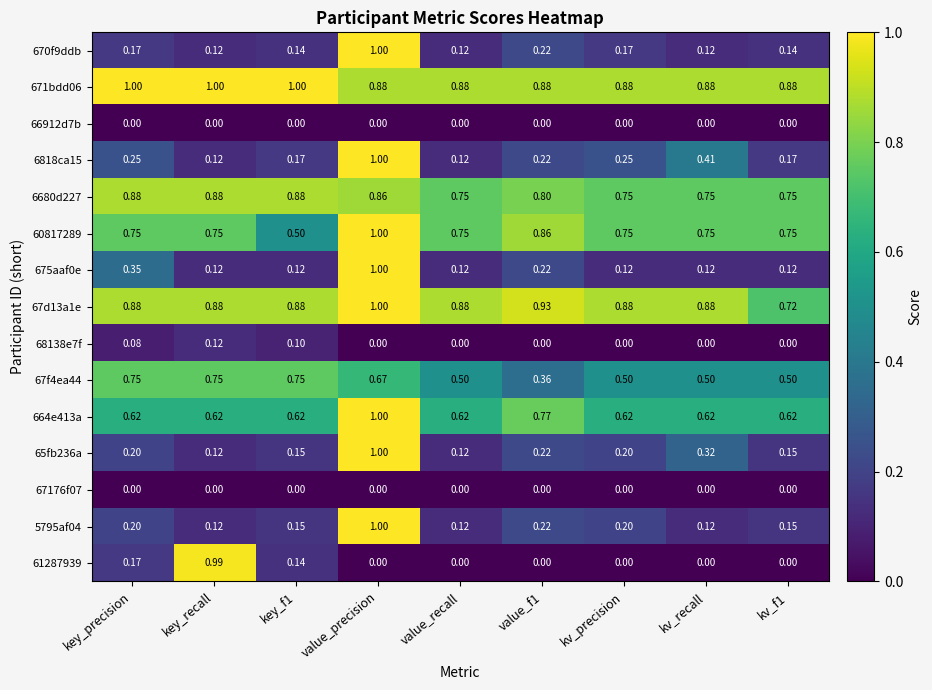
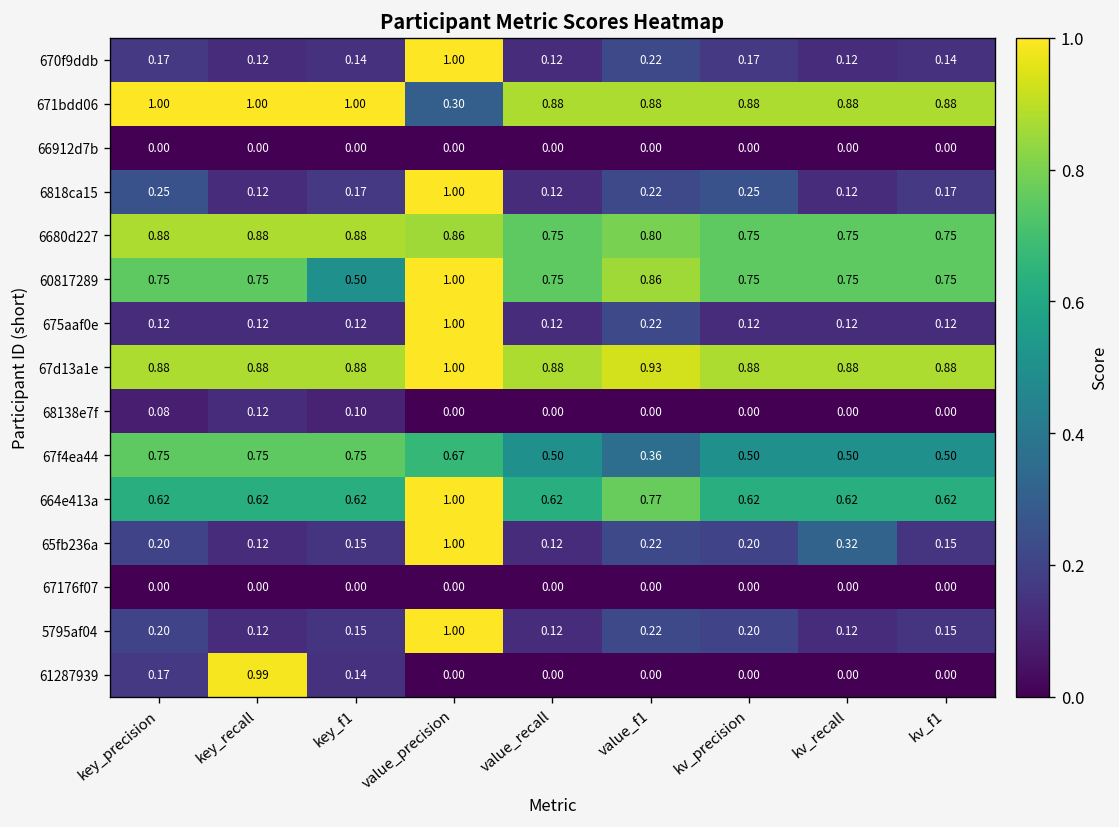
  {
    "670f9ddb": {
      "key_precision": 0.17,
      "key_recall": 0.12,
      "key_f1": 0.14,
      "value_precision": 1.00,
      "value_recall": 0.12,
      "value_f1": 0.22,
      "kv_precision": 0.17,
      "kv_recall": 0.12,
      "kv_f1": 0.14
    },
    "671bdd06": {
      "key_precision": 1.00,
      "key_recall": 1.00,
      "key_f1": 1.00,
-     "value_precision": 0.88,
+     "value_precision": 0.30,
      "value_recall": 0.88,
      "value_f1": 0.88,
      "kv_precision": 0.88,
      "kv_recall": 0.88,
      "kv_f1": 0.88
    },
    "66912d7b": {
      "key_precision": 0.00,
      "key_recall": 0.00,
      "key_f1": 0.00,
      "value_precision": 0.00,
      "value_recall": 0.00,
      "value_f1": 0.00,
      "kv_precision": 0.00,
      "kv_recall": 0.00,
      "kv_f1": 0.00
    },
    "6818ca15": {
      "key_precision": 0.25,
      "key_recall": 0.12,
      "key_f1": 0.17,
      "value_precision": 1.00,
      "value_recall": 0.12,
      "value_f1": 0.22,
      "kv_precision": 0.25,
-     "kv_recall": 0.41,
+     "kv_recall": 0.12,
      "kv_f1": 0.17
    },
    "6680d227": {
      "key_precision": 0.88,
      "key_recall": 0.88,
      "key_f1": 0.88,
      "value_precision": 0.86,
      "value_recall": 0.75,
      "value_f1": 0.80,
      "kv_precision": 0.75,
      "kv_recall": 0.75,
      "kv_f1": 0.75
    },
    "60817289": {
      "key_precision": 0.75,
      "key_recall": 0.75,
      "key_f1": 0.50,
      "value_precision": 1.00,
      "value_recall": 0.75,
      "value_f1": 0.86,
      "kv_precision": 0.75,
      "kv_recall": 0.75,
      "kv_f1": 0.75
    },
    "675aaf0e": {
-     "key_precision": 0.35,
+     "key_precision": 0.12,
      "key_recall": 0.12,
      "key_f1": 0.12,
      "value_precision": 1.00,
      "value_recall": 0.12,
      "value_f1": 0.22,
      "kv_precision": 0.12,
      "kv_recall": 0.12,
      "kv_f1": 0.12
    },
    "67d13a1e": {
      "key_precision": 0.88,
      "key_recall": 0.88,
      "key_f1": 0.88,
      "value_precision": 1.00,
      "value_recall": 0.88,
      "value_f1": 0.93,
      "kv_precision": 0.88,
      "kv_recall": 0.88,
-     "kv_f1": 0.72
+     "kv_f1": 0.88
    },
    "68138e7f": {
      "key_precision": 0.08,
      "key_recall": 0.12,
      "key_f1": 0.10,
      "value_precision": 0.00,
      "value_recall": 0.00,
      "value_f1": 0.00,
      "kv_precision": 0.00,
      "kv_recall": 0.00,
      "kv_f1": 0.00
    },
    "67f4ea44": {
      "key_precision": 0.75,
      "key_recall": 0.75,
      "key_f1": 0.75,
      "value_precision": 0.67,
      "value_recall": 0.50,
      "value_f1": 0.36,
      "kv_precision": 0.50,
      "kv_recall": 0.50,
      "kv_f1": 0.50
    },
    "664e413a": {
      "key_precision": 0.62,
      "key_recall": 0.62,
      "key_f1": 0.62,
      "value_precision": 1.00,
      "value_recall": 0.62,
      "value_f1": 0.77,
      "kv_precision": 0.62,
      "kv_recall": 0.62,
      "kv_f1": 0.62
    },
    "65fb236a": {
      "key_precision": 0.20,
      "key_recall": 0.12,
      "key_f1": 0.15,
      "value_precision": 1.00,
      "value_recall": 0.12,
      "value_f1": 0.22,
      "kv_precision": 0.20,
      "kv_recall": 0.32,
      "kv_f1": 0.15
    },
    "67176f07": {
      "key_precision": 0.00,
      "key_recall": 0.00,
      "key_f1": 0.00,
      "value_precision": 0.00,
      "value_recall": 0.00,
      "value_f1": 0.00,
      "kv_precision": 0.00,
      "kv_recall": 0.00,
      "kv_f1": 0.00
    },
    "5795af04": {
      "key_precision": 0.20,
      "key_recall": 0.12,
      "key_f1": 0.15,
      "value_precision": 1.00,
      "value_recall": 0.12,
      "value_f1": 0.22,
      "kv_precision": 0.20,
      "kv_recall": 0.12,
      "kv_f1": 0.15
    },
    "61287939": {
      "key_precision": 0.17,
      "key_recall": 0.99,
      "key_f1": 0.14,
      "value_precision": 0.00,
      "value_recall": 0.00,
      "value_f1": 0.00,
      "kv_precision": 0.00,
      "kv_recall": 0.00,
      "kv_f1": 0.00
    }
  }
